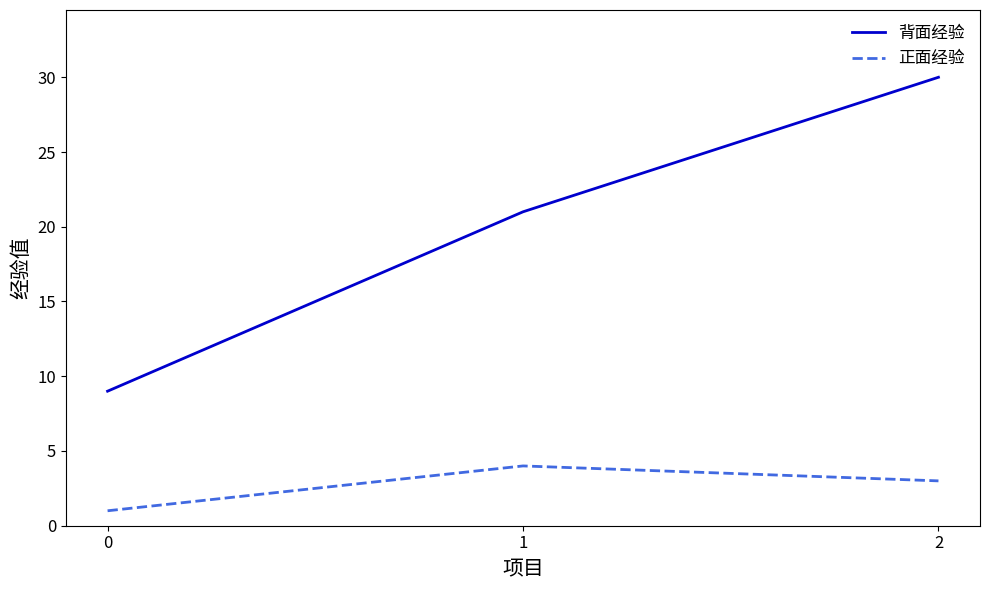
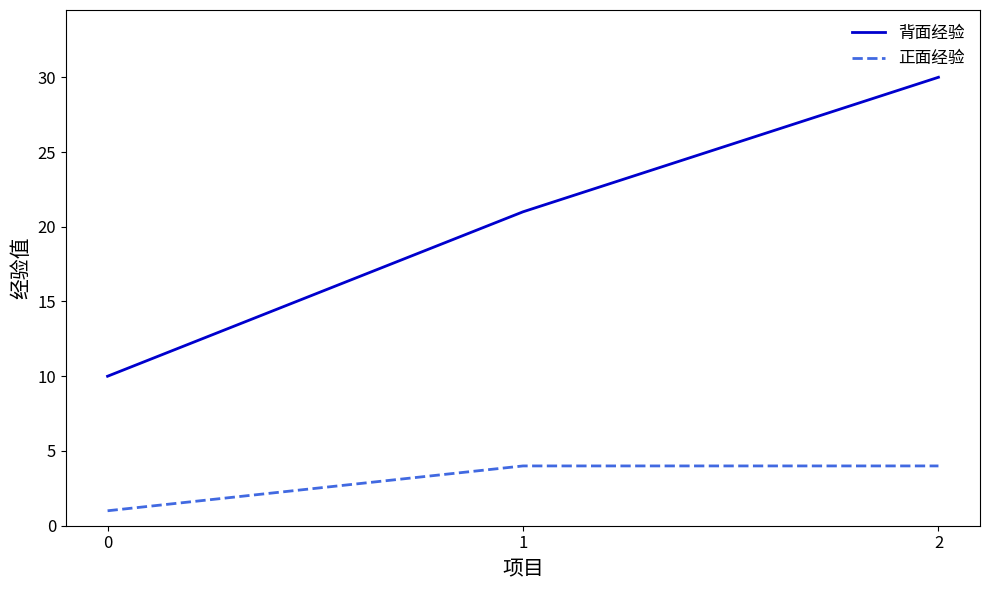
  {
    "背面经验": {
-     "0": 9,
+     "0": 10,
      "1": 21,
      "2": 30
    },
    "正面经验": {
      "0": 1,
      "1": 4,
-     "2": 3
+     "2": 4
    }
  }
